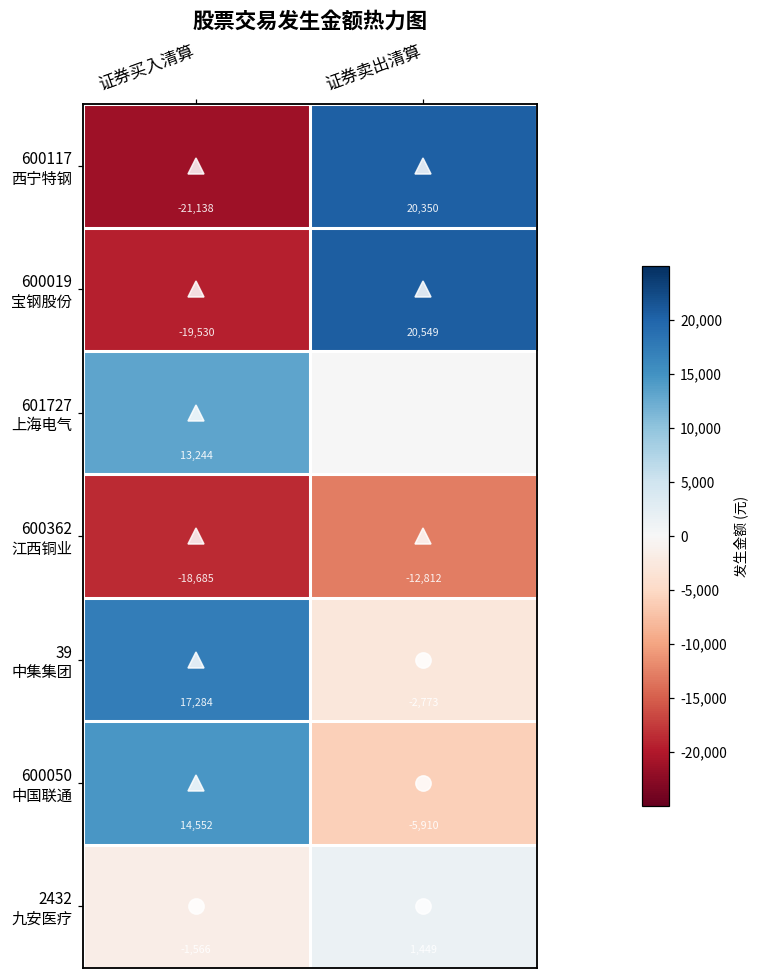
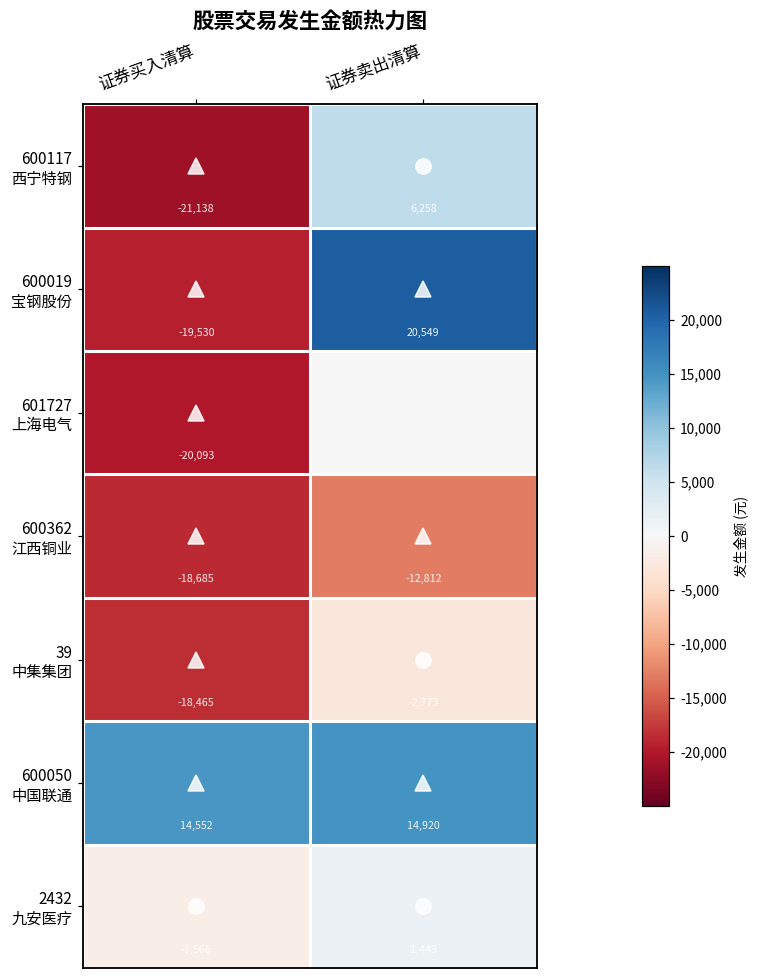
  {
    "600117 西宁特钢": {
      "证券买入清算": "-21,138",
-     "证券卖出清算": "20,350"
+     "证券卖出清算": "6,258"
    },
    "600019 宝钢股份": {
      "证券买入清算": "-19,530",
      "证券卖出清算": "20,549"
    },
    "601727 上海电气": {
-     "证券买入清算": "13,244"
+     "证券买入清算": "-20,093"
    },
    "600362 江西铜业": {
      "证券买入清算": "-18,685",
      "证券卖出清算": "-12,812"
    },
    "39 中集集团": {
-     "证券买入清算": "17,284"
+     "证券买入清算": "-18,465"
    },
    "600050 中国联通": {
      "证券买入清算": "14,552",
-     "证券卖出清算": "-5,910"
+     "证券卖出清算": "14,920"
    }
  }
